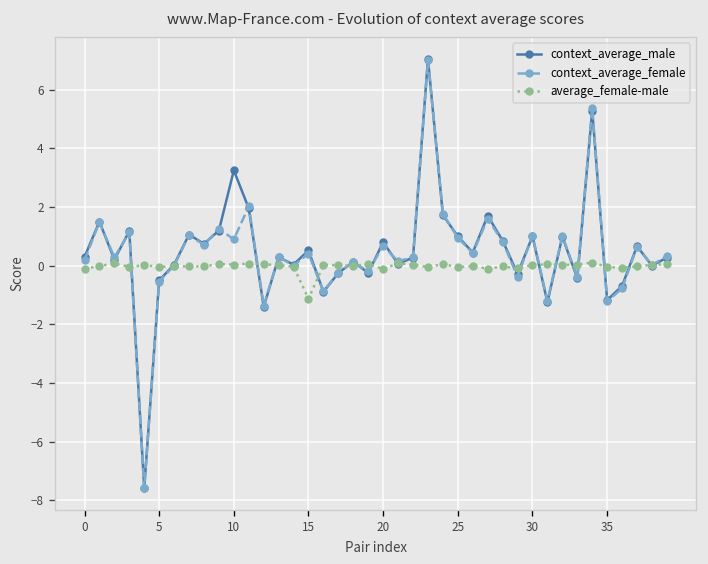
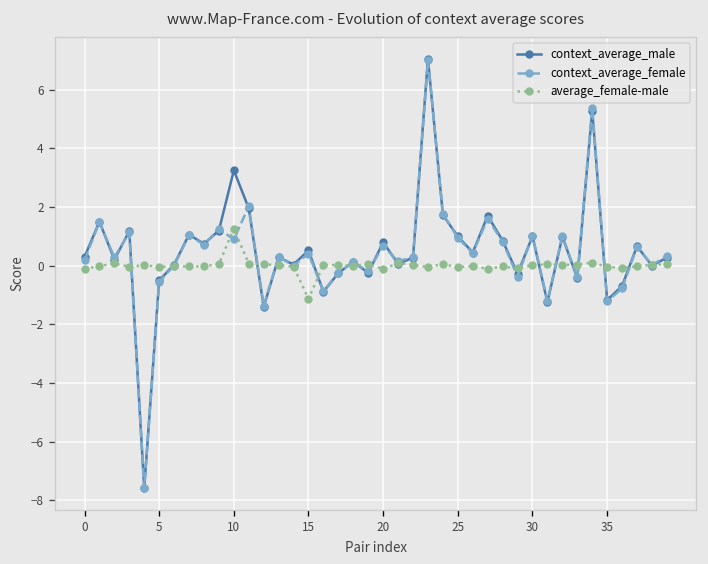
  {
    "context_average_male": {
      "0": 0.3,
      "10": 3.2,
      "15": 0.5,
      "20": 0.8
    },
    "context_average_female": {
      "0": 0.2,
      "10": 0.9,
      "15": 0.4,
      "20": 0.7
    },
    "average_female-male": {
      "0": -0.1,
      "5": 0.0,
-     "10": 0.0,
+     "10": 1.3,
      "15": -1.1,
      "20": -0.1,
      "25": -0.1,
      "30": 0.0,
      "35": 0.0
    }
  }
